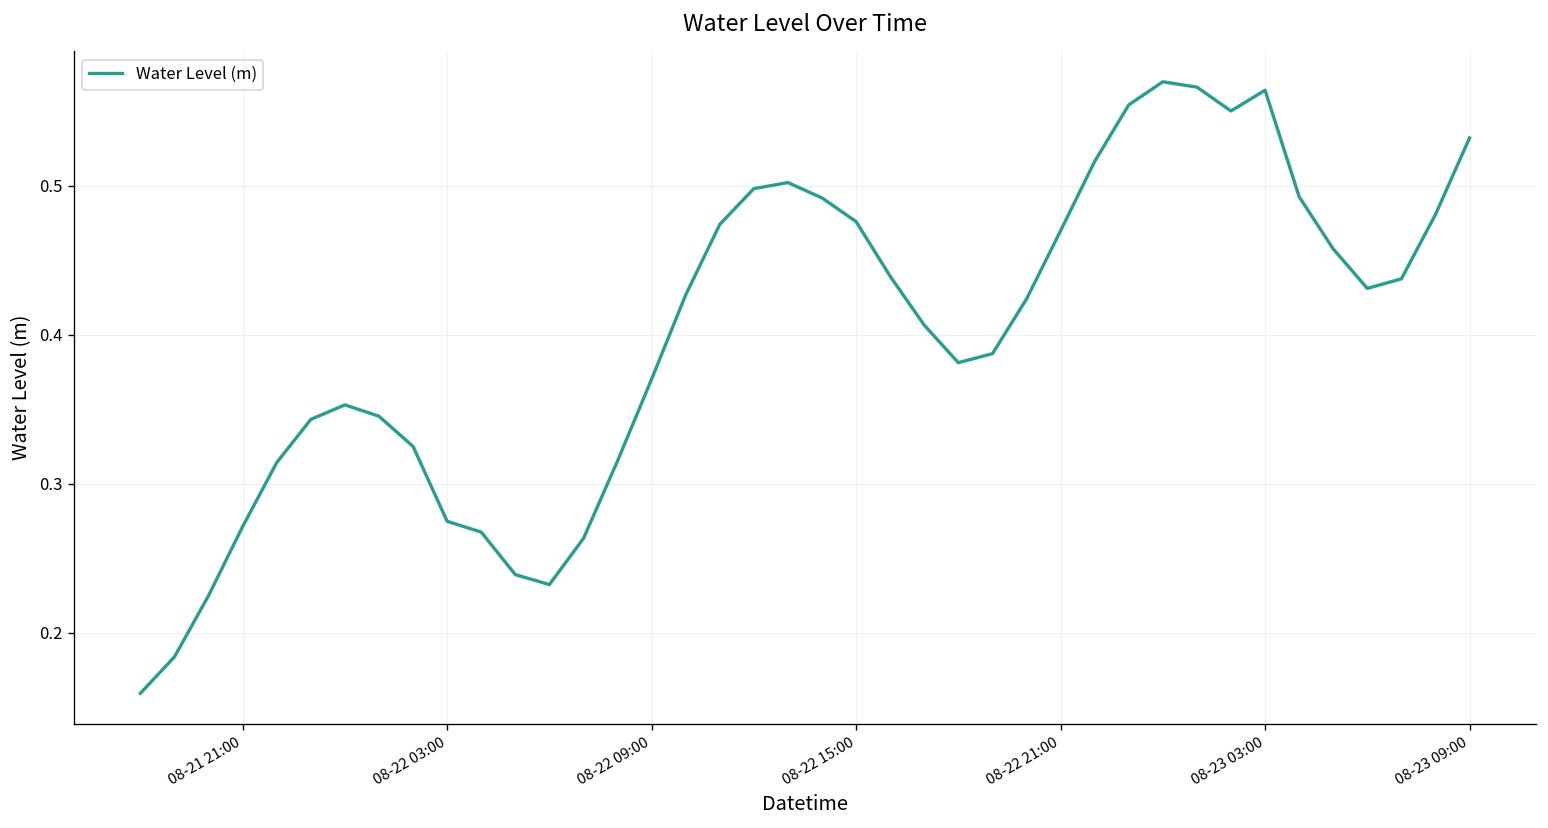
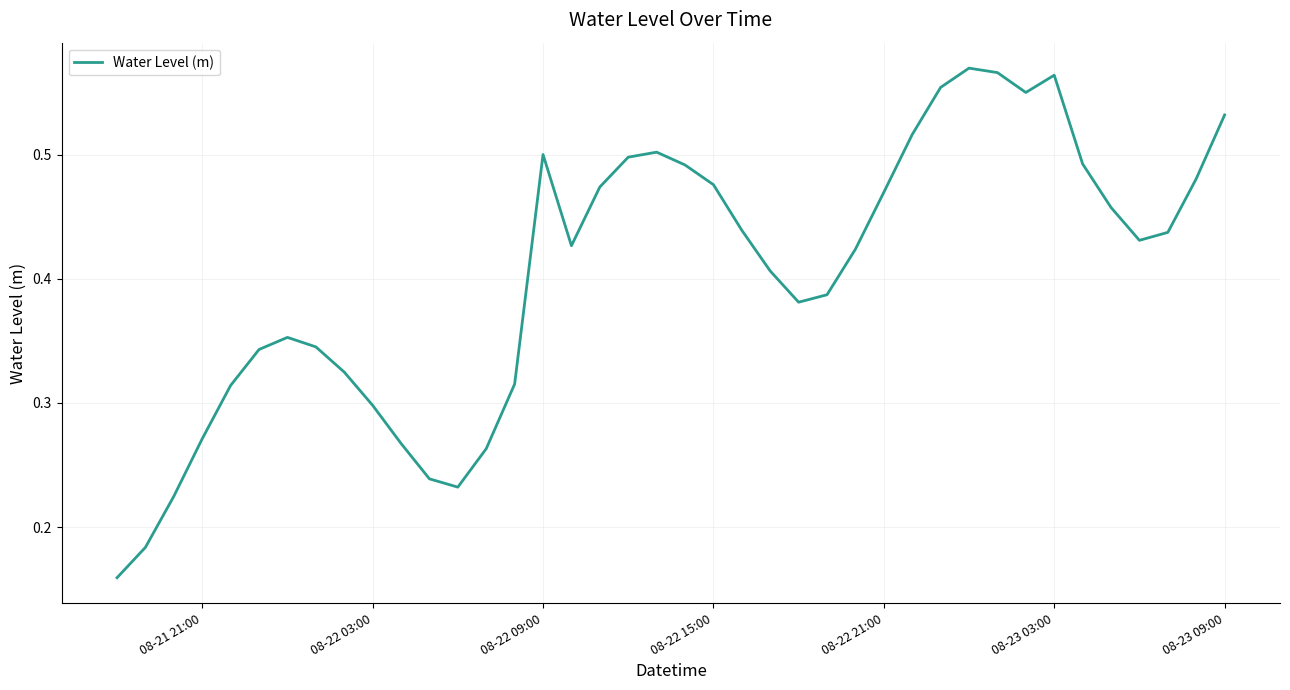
  {
    "08-21 21:00": 0.271,
-   "08-22 03:00": 0.275,
-   "08-22 09:00": 0.370,
+   "08-22 03:00": 0.298,
+   "08-22 09:00": 0.500,
    "08-22 15:00": 0.476,
    "08-22 21:00": 0.470,
    "08-23 03:00": 0.564,
    "08-23 09:00": 0.532
  }
